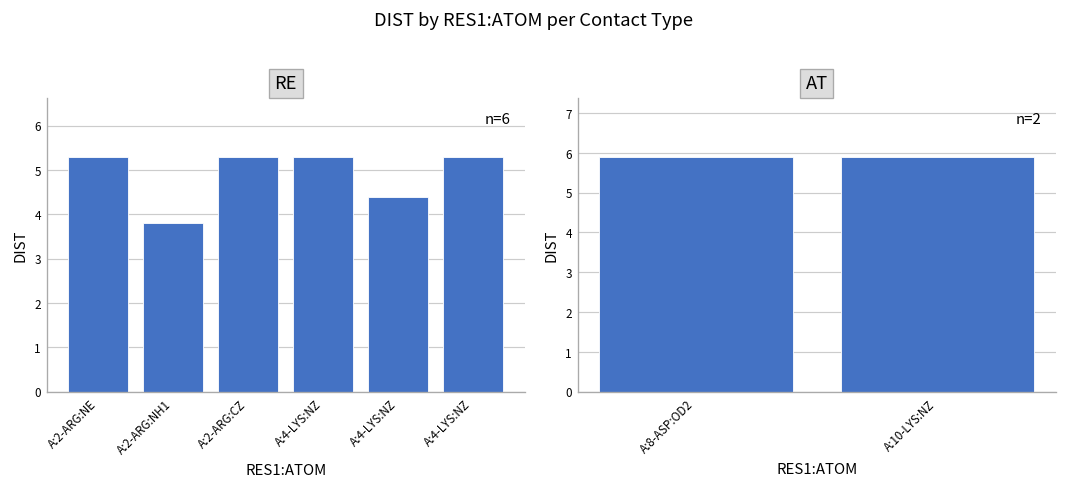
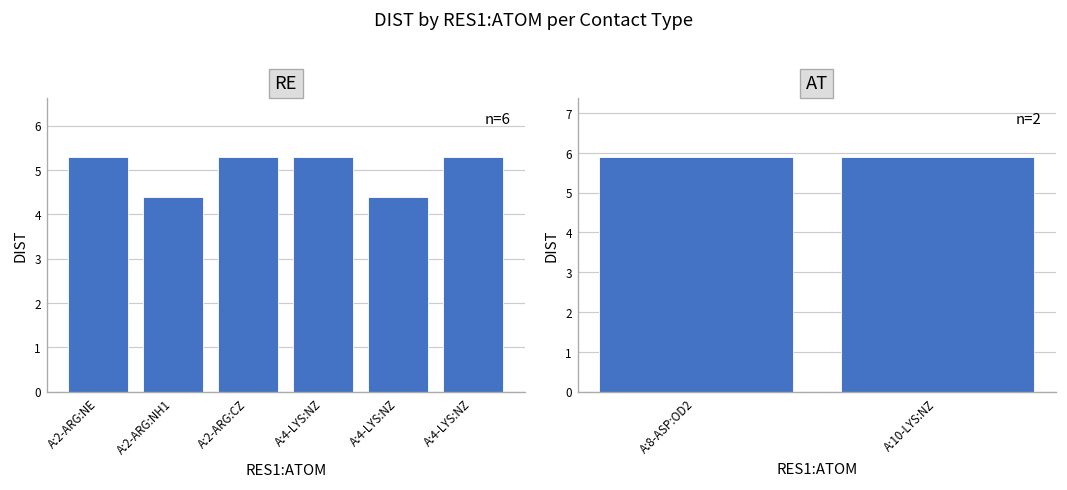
  {
    "RE": {
      "A:2-ARG:NE": 5.3,
-     "A:2-ARG:NH1": 3.8,
+     "A:2-ARG:NH1": 4.4,
      "A:2-ARG:CZ": 5.3
    },
    "AT": {
      "A:8-ASP:OD2": 5.9,
      "A:10-LYS:NZ": 5.9
    }
  }
